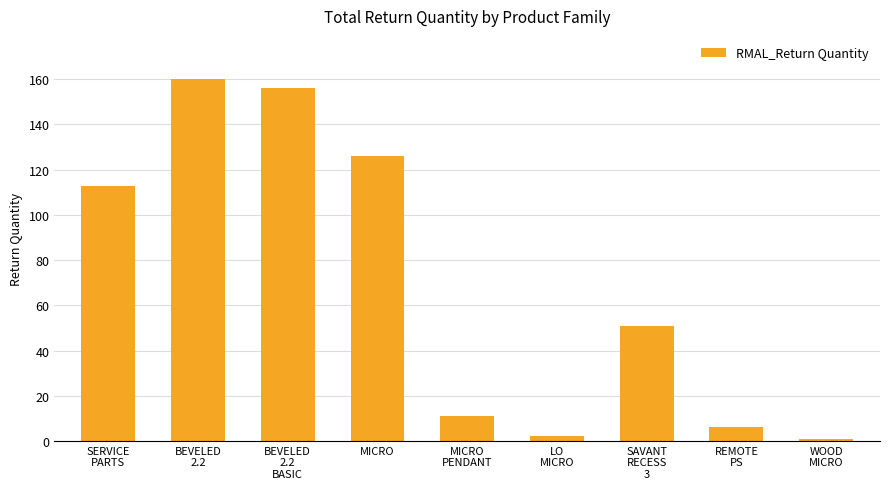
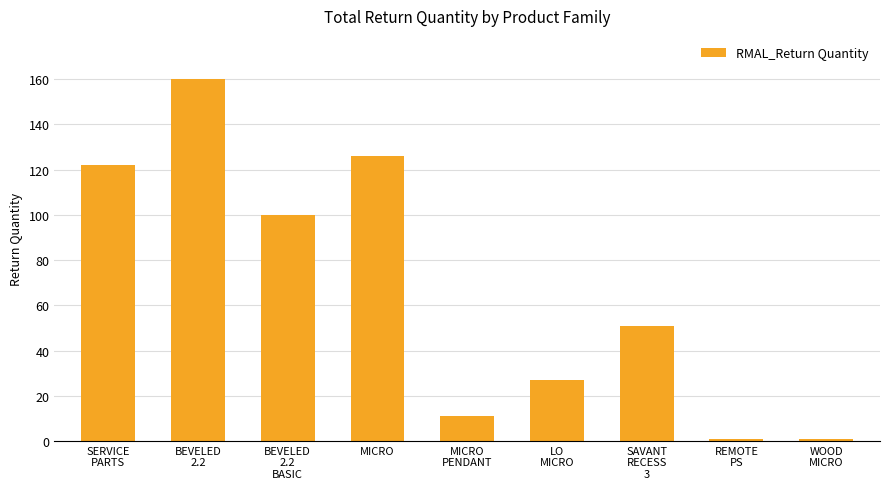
  {
-   "SERVICE PARTS": 113,
+   "SERVICE PARTS": 122,
    "BEVELED 2.2": 160,
-   "BEVELED 2.2 BASIC": 156,
+   "BEVELED 2.2 BASIC": 100,
    "MICRO": 126,
    "MICRO PENDANT": 11,
-   "LO MICRO": 2,
+   "LO MICRO": 27,
    "SAVANT RECESS 3": 51,
-   "REMOTE PS": 6
+   "REMOTE PS": 1
  }
